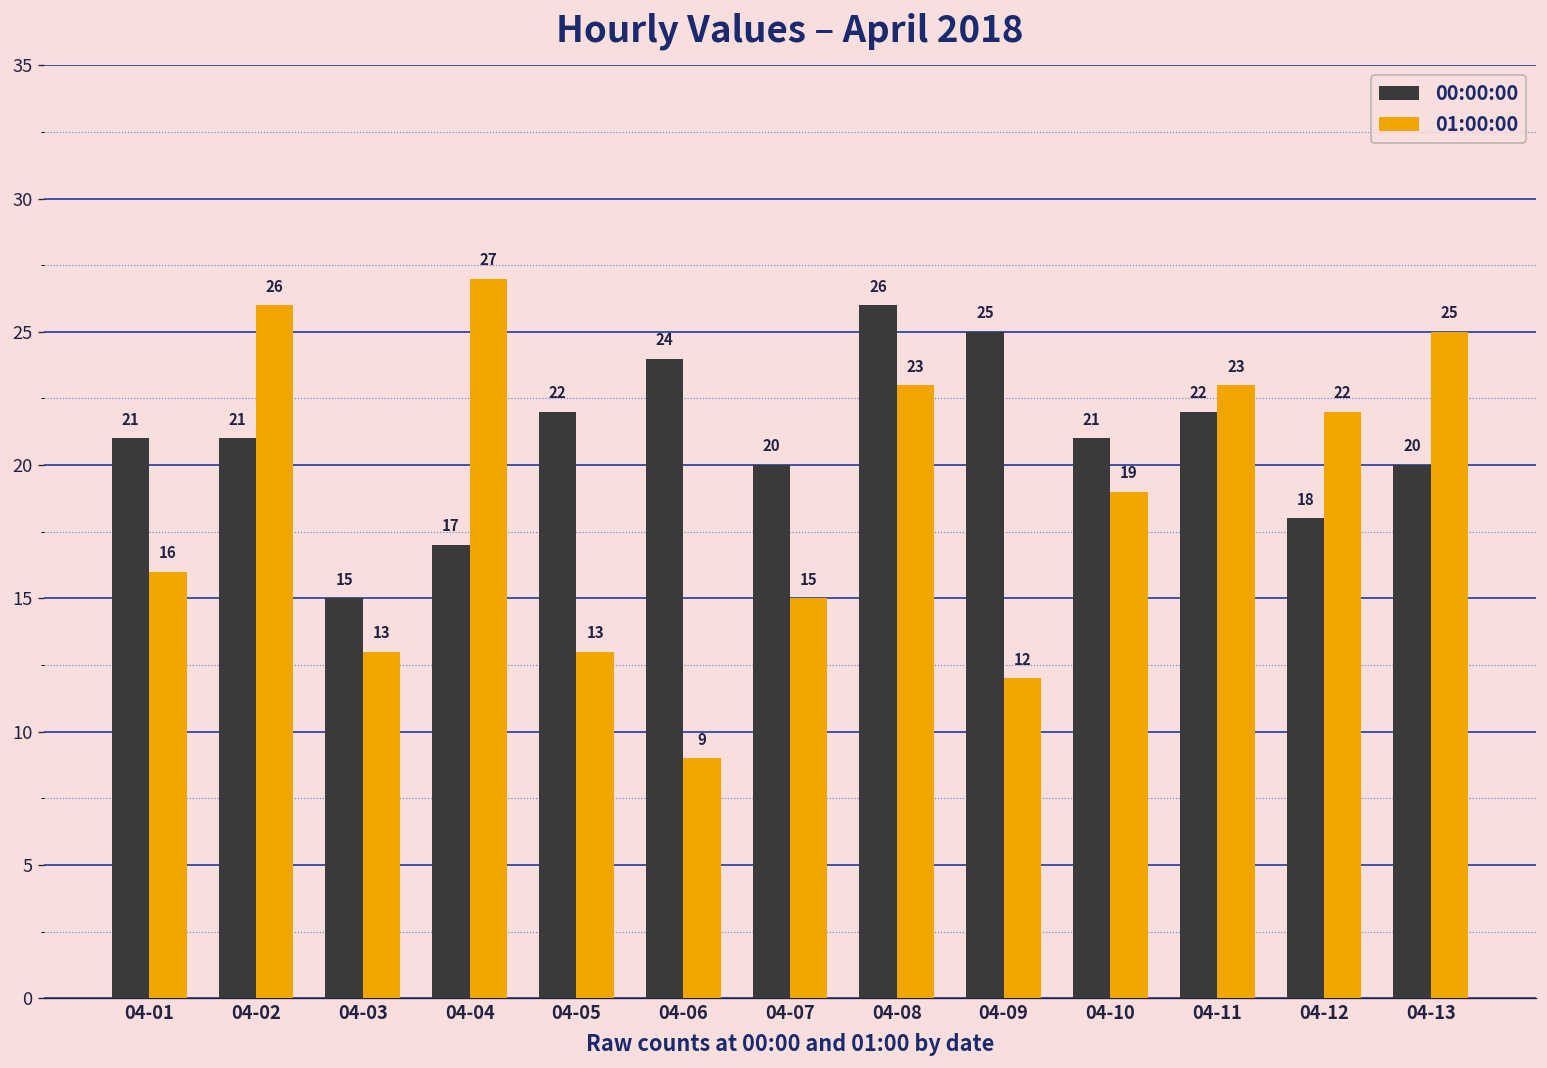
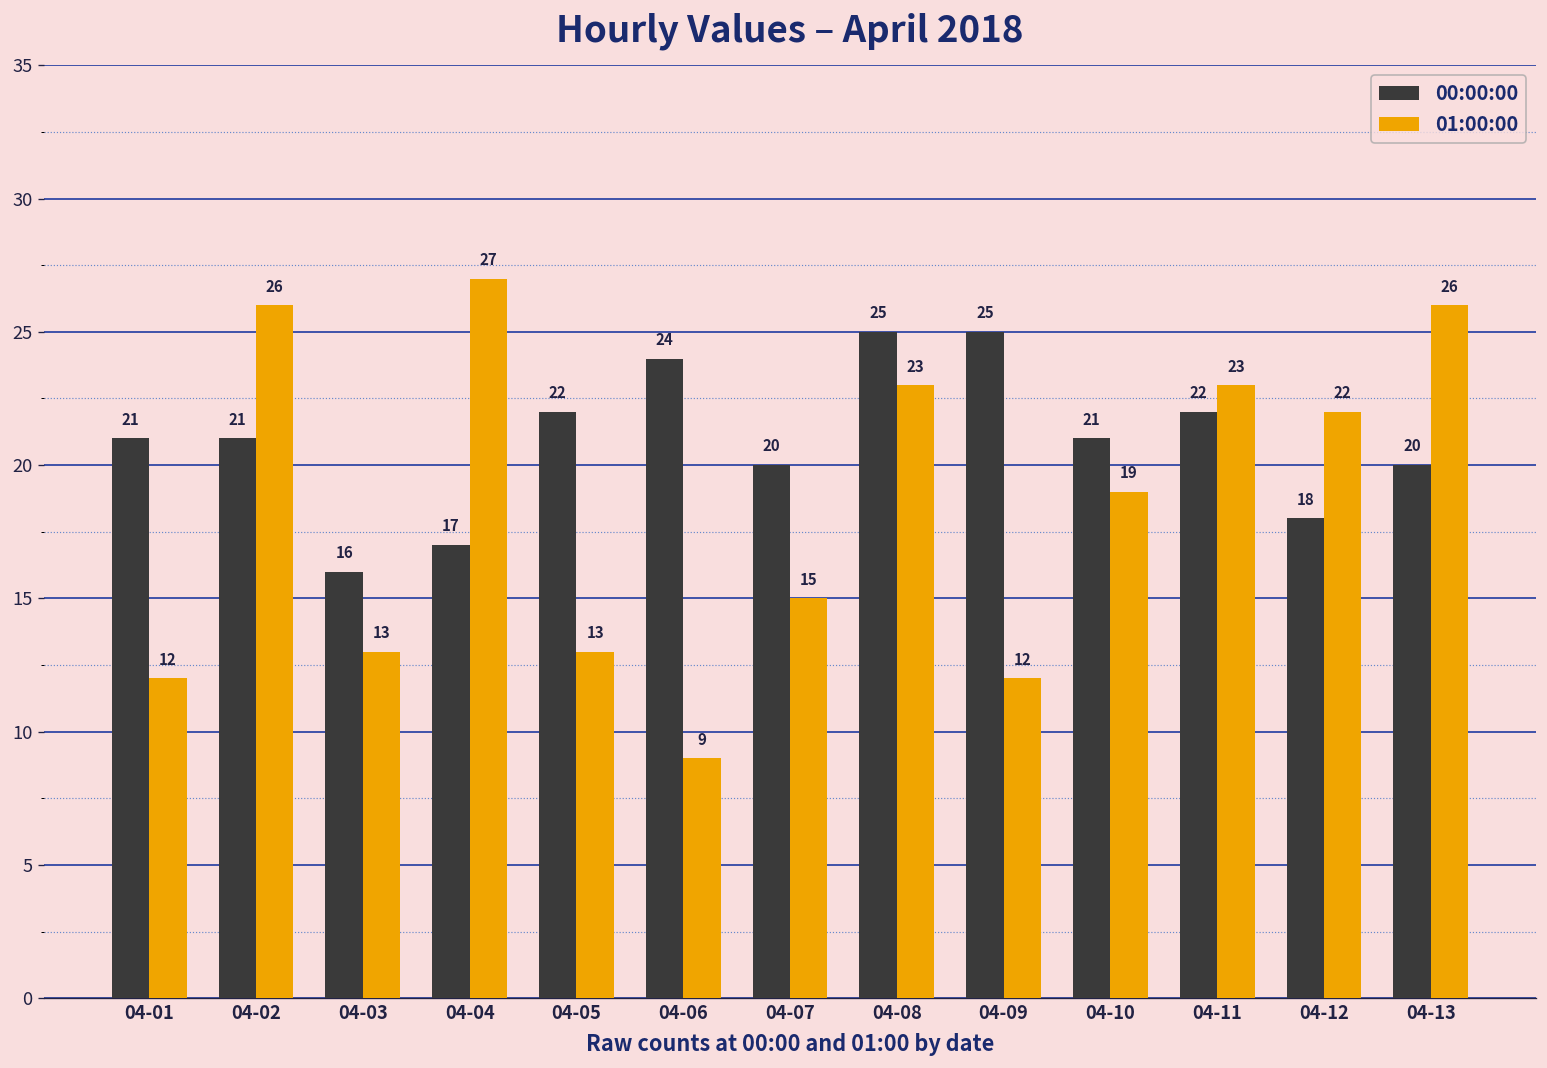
  {
    "00:00:00": {
      "04-01": 21,
      "04-02": 21,
-     "04-03": 15,
+     "04-03": 16,
      "04-04": 17,
      "04-05": 22,
      "04-06": 24,
      "04-07": 20,
-     "04-08": 26,
+     "04-08": 25,
      "04-09": 25,
      "04-10": 21,
      "04-11": 22,
      "04-12": 18,
      "04-13": 20
    },
    "01:00:00": {
-     "04-01": 16,
+     "04-01": 12,
      "04-02": 26,
      "04-03": 13,
      "04-04": 27,
      "04-05": 13,
      "04-06": 9,
      "04-07": 15,
      "04-08": 23,
      "04-09": 12,
      "04-10": 19,
      "04-11": 23,
      "04-12": 22,
-     "04-13": 25
+     "04-13": 26
    }
  }
